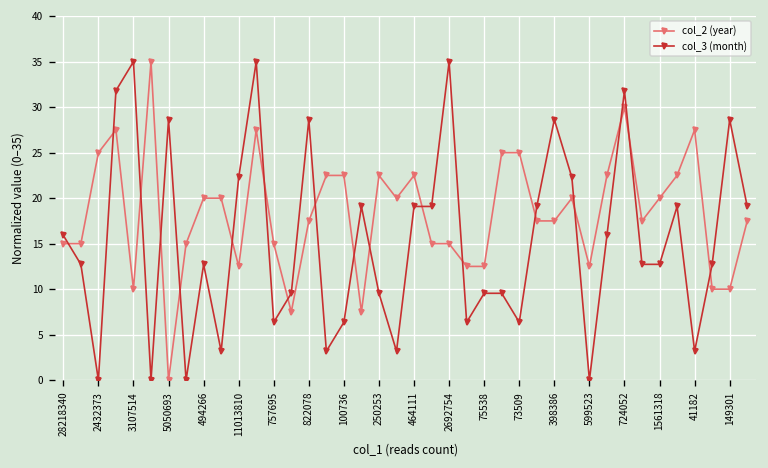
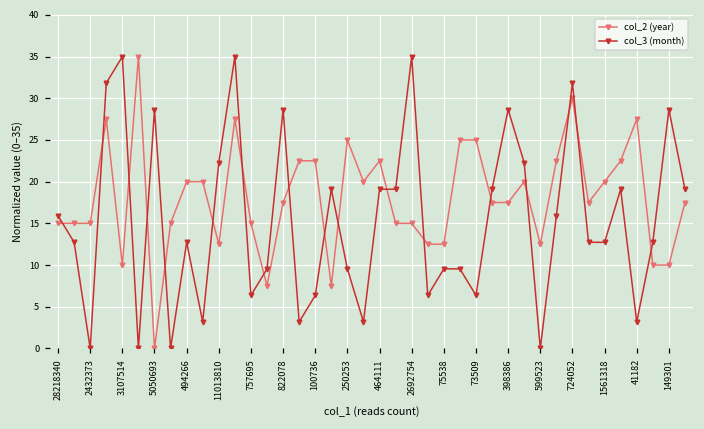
  {
    "col_2 (year)": {
      "28218340": 15,
-     "2432373": 25,
+     "2432373": 15,
      "3107514": 10,
      "5050693": 0,
      "494266": 20,
      "11013810": 13,
      "757695": 15,
      "822078": 18,
      "100736": 23,
-     "250253": 23,
+     "250253": 25,
      "464111": 23,
      "2692754": 15,
      "75538": 13,
      "73509": 25,
      "398386": 18,
      "599523": 13,
      "724052": 30,
      "1561318": 20,
      "41182": 28,
      "149301": 10
    },
    "col_3 (month)": {
      "28218340": 16,
      "2432373": 0,
      "3107514": 35,
      "5050693": 29,
      "494266": 13,
      "11013810": 22,
      "757695": 6,
      "822078": 29,
      "100736": 6,
      "250253": 10,
      "464111": 19,
      "2692754": 35,
      "75538": 10,
      "73509": 6,
      "398386": 29,
      "599523": 0,
      "724052": 32,
      "1561318": 13,
      "41182": 3,
      "149301": 29
    }
  }
